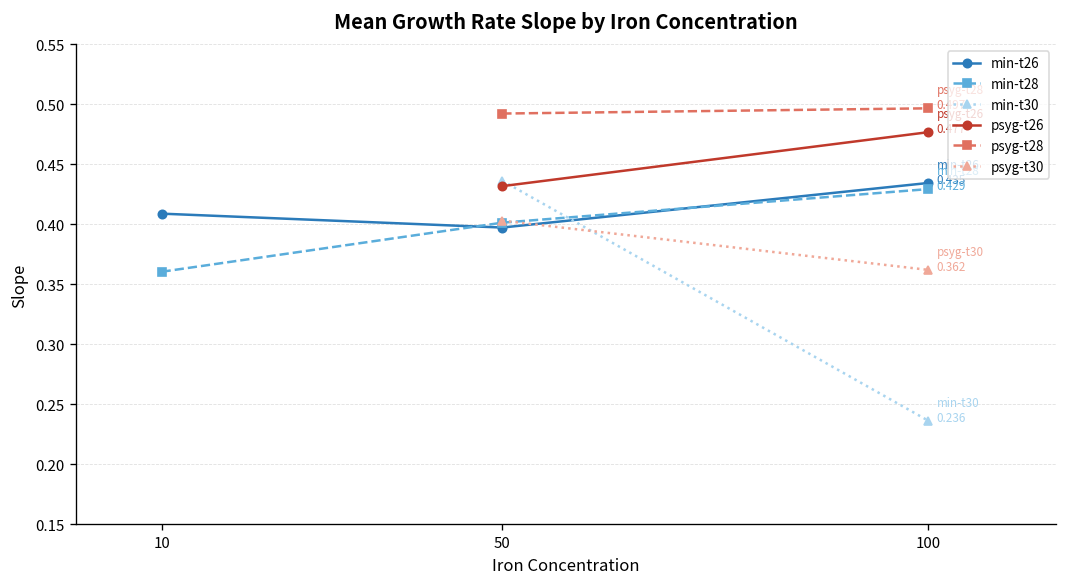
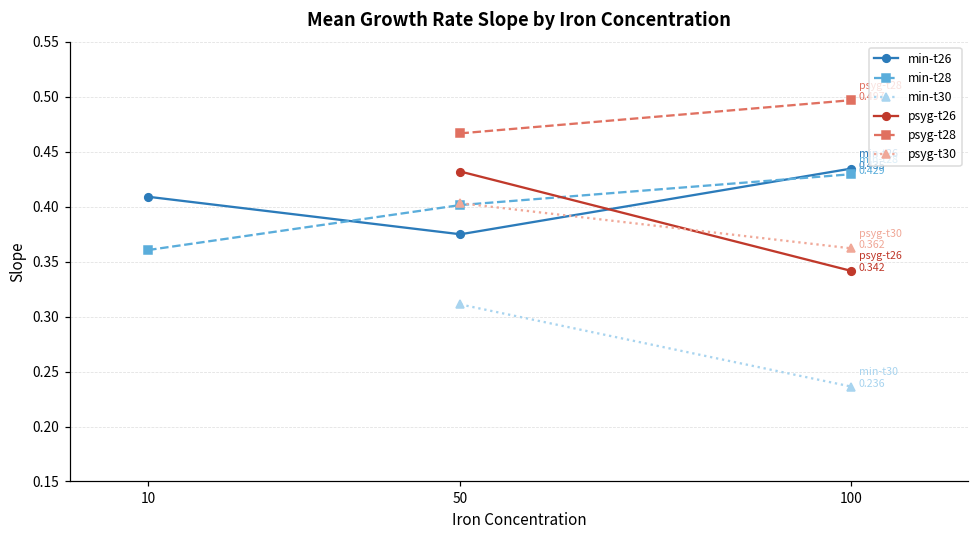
  {
    "min-t26": {
      "10": 0.41,
-     "50": 0.40
+     "50": 0.37
    },
    "min-t28": {
      "10": 0.36
    },
    "min-t30": {
-     "50": 0.44
+     "50": 0.31
    },
    "psyg-t26": {
      "50": 0.43,
-     "100": 0.48
+     "100": 0.34
    },
    "psyg-t28": {
-     "50": 0.49
+     "50": 0.47
    },
    "psyg-t30": {
      "100": 0.362
    }
  }
